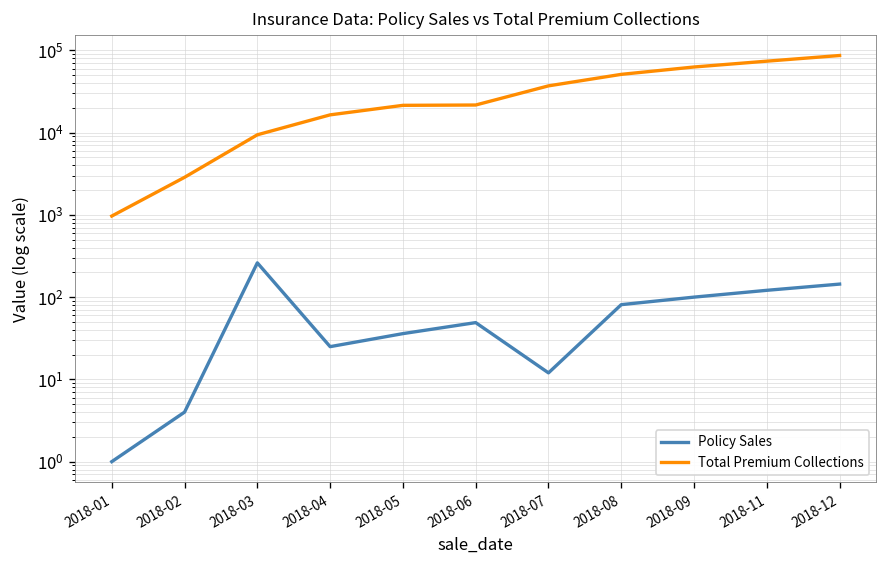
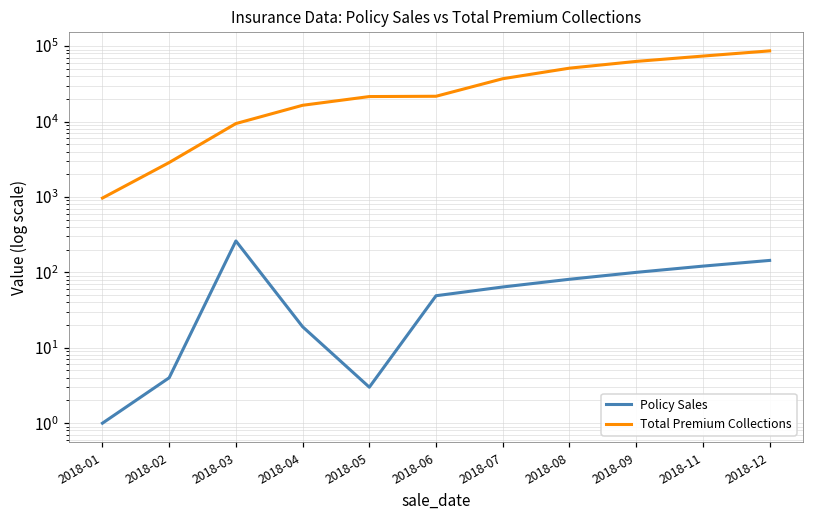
  {
    "Policy Sales": {
      "2018-01": 1,
      "2018-02": 4,
      "2018-03": 260,
-     "2018-04": 25,
-     "2018-05": 40,
+     "2018-04": 19,
+     "2018-05": 3,
      "2018-06": 50,
-     "2018-07": 12,
+     "2018-07": 60,
      "2018-08": 80,
      "2018-09": 100,
      "2018-11": 120,
      "2018-12": 140
    },
    "Total Premium Collections": {
      "2018-01": 1000,
      "2018-02": 2900,
      "2018-03": 9000,
      "2018-04": 16000,
      "2018-05": 21000,
      "2018-06": 22000,
      "2018-07": 40000,
      "2018-08": 50000,
      "2018-09": 60000,
      "2018-11": 70000,
      "2018-12": 90000
    }
  }
